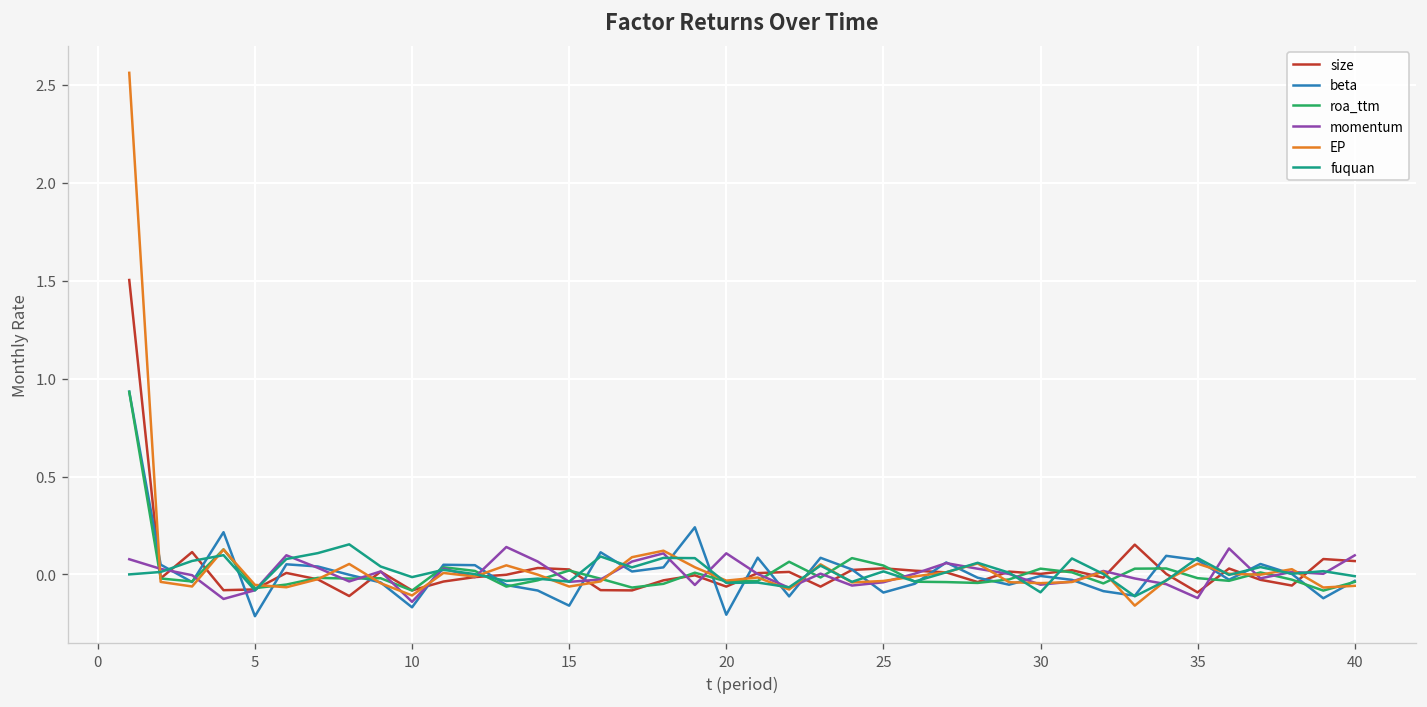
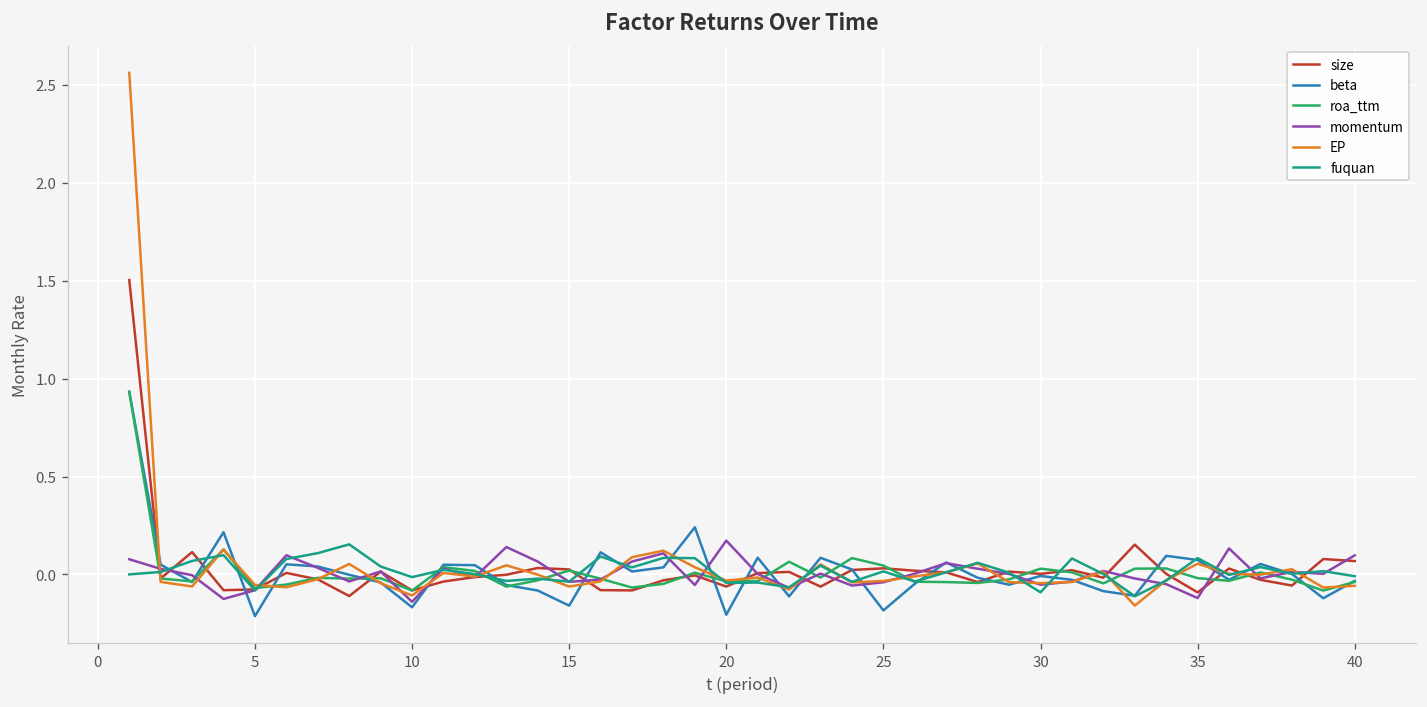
  {
    "size": {
      "20": -0.06,
      "35": -0.09,
      "40": 0.07
    },
    "beta": {
      "5": -0.21,
      "10": -0.17,
      "15": -0.16,
      "20": -0.21,
-     "25": -0.09
+     "25": -0.18
    },
    "momentum": {
      "10": -0.14,
-     "20": 0.11,
+     "20": 0.17,
      "35": -0.12,
      "40": 0.10
    },
    "EP": {
      "5": -0.05,
      "10": -0.11,
      "15": -0.06,
      "35": 0.05,
      "40": -0.06
    }
  }
